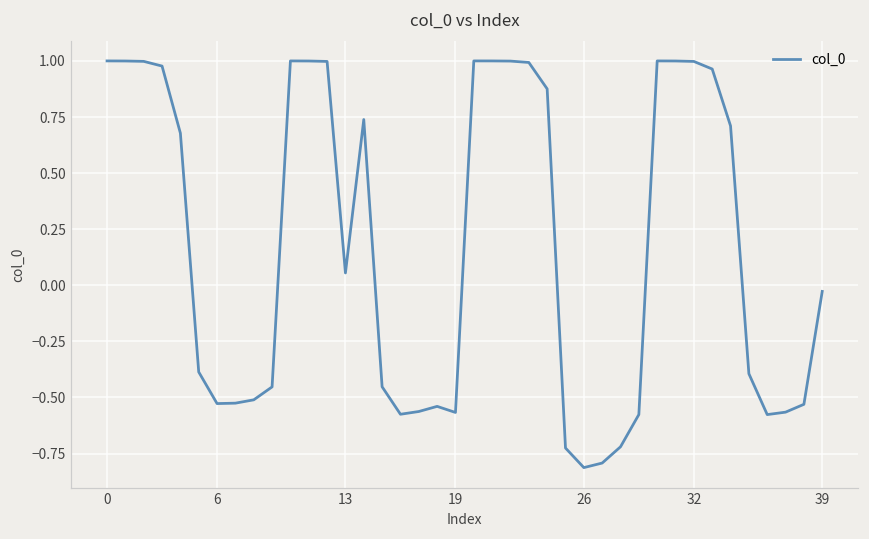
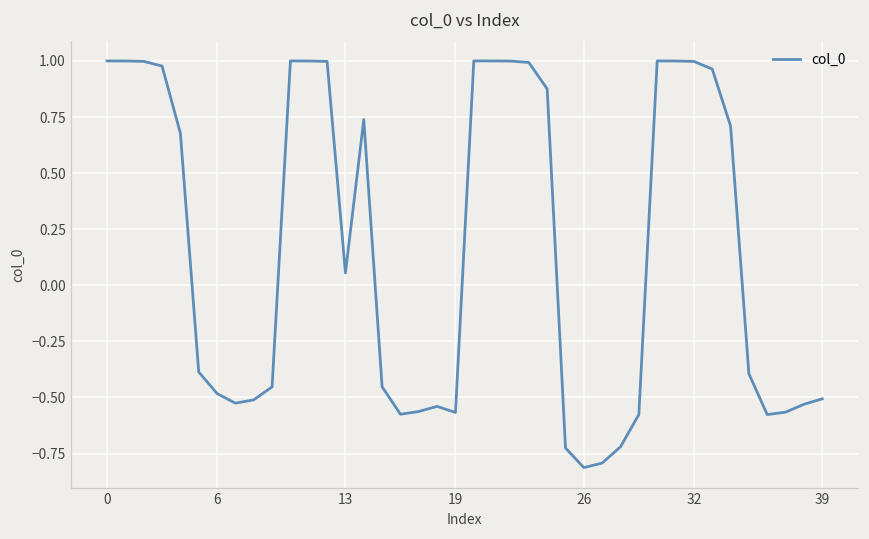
  {
    "0": 1.00,
-   "6": -0.53,
+   "6": -0.48,
    "13": 0.06,
    "19": -0.57,
    "26": -0.81,
    "32": 1.00,
-   "39": -0.03
+   "39": -0.51
  }
